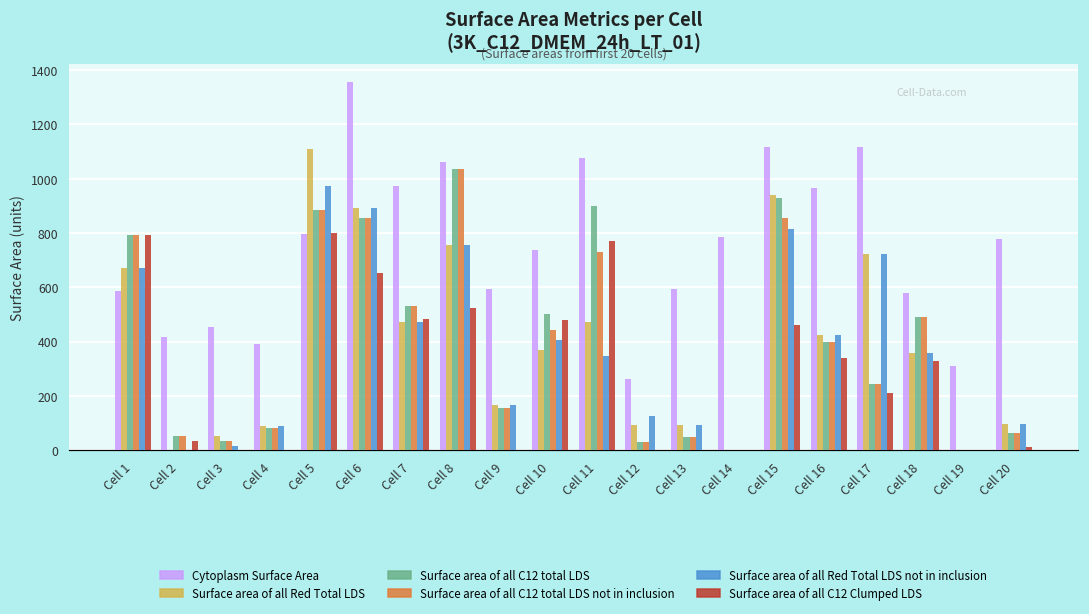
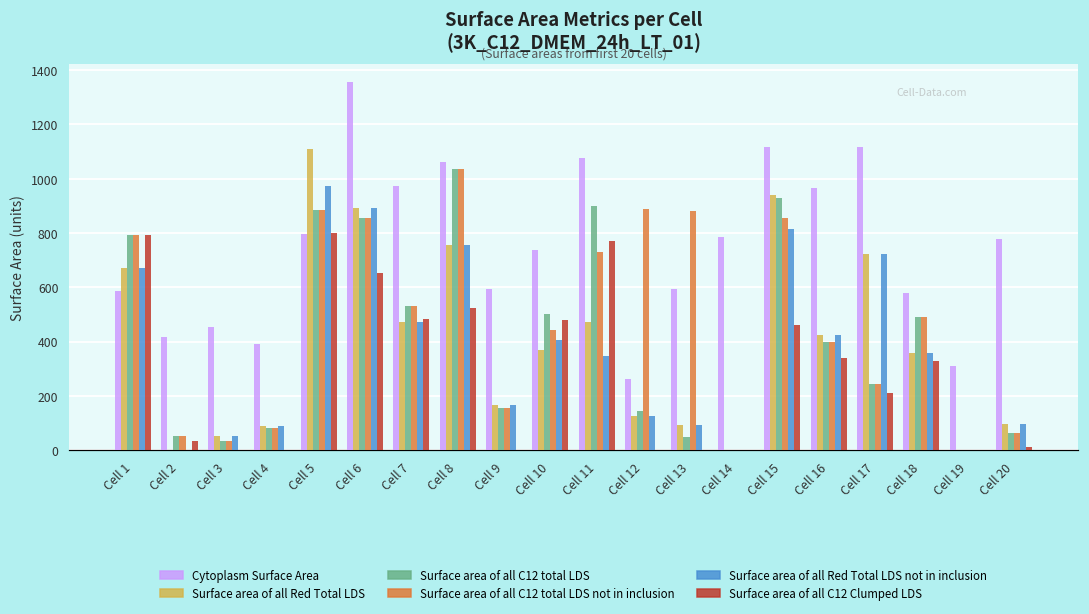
  {
    "Cytoplasm Surface Area": {
      "Cell 1": 590,
      "Cell 2": 420,
      "Cell 3": 460,
      "Cell 4": 390,
      "Cell 5": 800,
      "Cell 6": 1360,
      "Cell 7": 970,
      "Cell 8": 1060,
      "Cell 9": 590,
      "Cell 10": 740,
      "Cell 11": 1070,
      "Cell 12": 260,
      "Cell 13": 590,
      "Cell 14": 790,
      "Cell 15": 1120,
      "Cell 16": 970,
      "Cell 17": 1110,
      "Cell 18": 580,
      "Cell 19": 310,
      "Cell 20": 780
    },
    "Surface area of all Red Total LDS": {
      "Cell 1": 670,
      "Cell 3": 50,
      "Cell 4": 90,
      "Cell 5": 1110,
      "Cell 6": 890,
      "Cell 7": 470,
      "Cell 8": 760,
      "Cell 9": 170,
      "Cell 10": 370,
      "Cell 11": 470,
-     "Cell 12": 90,
+     "Cell 12": 130,
      "Cell 13": 90,
      "Cell 14": 0,
      "Cell 15": 940,
      "Cell 16": 430,
      "Cell 17": 720,
      "Cell 18": 360,
      "Cell 19": 0,
      "Cell 20": 100
    },
    "Surface area of all C12 total LDS": {
      "Cell 1": 790,
      "Cell 2": 50,
      "Cell 3": 40,
      "Cell 4": 80,
      "Cell 5": 890,
      "Cell 6": 860,
      "Cell 7": 530,
      "Cell 8": 1040,
      "Cell 9": 160,
      "Cell 10": 500,
      "Cell 11": 900,
-     "Cell 12": 30,
+     "Cell 12": 140,
      "Cell 13": 50,
      "Cell 14": 0,
      "Cell 15": 930,
      "Cell 16": 400,
      "Cell 17": 240,
      "Cell 18": 490,
      "Cell 19": 0,
      "Cell 20": 60
    },
    "Surface area of all C12 total LDS not in inclusion": {
      "Cell 1": 790,
      "Cell 2": 50,
      "Cell 3": 40,
      "Cell 4": 80,
      "Cell 5": 890,
      "Cell 6": 860,
      "Cell 7": 530,
      "Cell 8": 1040,
      "Cell 9": 160,
      "Cell 10": 440,
      "Cell 11": 730,
-     "Cell 12": 30,
-     "Cell 13": 50,
+     "Cell 12": 890,
+     "Cell 13": 880,
      "Cell 14": 0,
      "Cell 15": 860,
      "Cell 16": 400,
      "Cell 17": 240,
      "Cell 18": 490,
      "Cell 19": 0,
      "Cell 20": 60
    },
    "Surface area of all Red Total LDS not in inclusion": {
      "Cell 1": 670,
-     "Cell 3": 20,
+     "Cell 3": 50,
      "Cell 4": 90,
      "Cell 5": 970,
      "Cell 6": 890,
      "Cell 7": 470,
      "Cell 8": 760,
      "Cell 9": 170,
      "Cell 10": 410,
      "Cell 11": 350,
      "Cell 12": 130,
      "Cell 13": 90,
      "Cell 14": 0,
      "Cell 15": 810,
      "Cell 16": 430,
      "Cell 17": 720,
      "Cell 18": 360,
      "Cell 19": 0,
      "Cell 20": 100
    },
    "Surface area of all C12 Clumped LDS": {
      "Cell 1": 790,
      "Cell 2": 30,
      "Cell 3": 0,
      "Cell 4": 0,
      "Cell 5": 800,
      "Cell 6": 650,
      "Cell 7": 480,
      "Cell 8": 520,
      "Cell 9": 0,
      "Cell 10": 480,
      "Cell 11": 770,
      "Cell 12": 0,
      "Cell 13": 0,
      "Cell 14": 0,
      "Cell 15": 460,
      "Cell 16": 340,
      "Cell 17": 210,
      "Cell 18": 330,
      "Cell 19": 0,
      "Cell 20": 10
    }
  }
